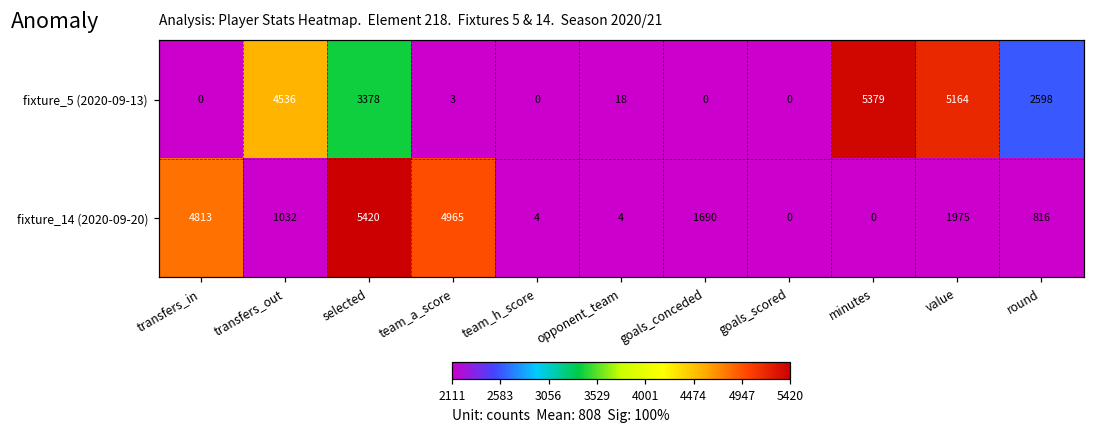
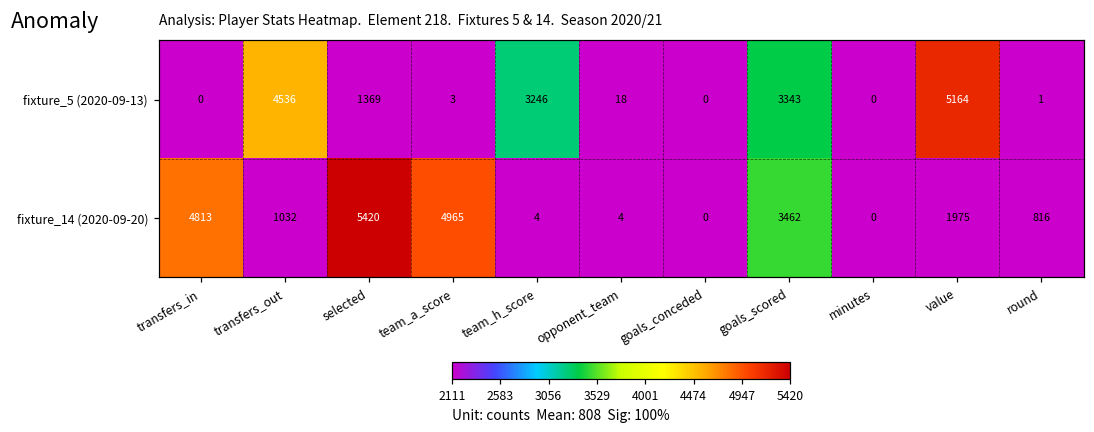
  {
    "fixture_5 (2020-09-13)": {
      "transfers_in": 0,
      "transfers_out": 4536,
-     "selected": 3378,
+     "selected": 1369,
      "team_a_score": 3,
-     "team_h_score": 0,
+     "team_h_score": 3246,
      "opponent_team": 18,
      "goals_conceded": 0,
-     "goals_scored": 0,
-     "minutes": 5379,
+     "goals_scored": 3343,
+     "minutes": 0,
      "value": 5164,
-     "round": 2598
+     "round": 1
    },
    "fixture_14 (2020-09-20)": {
      "transfers_in": 4813,
      "transfers_out": 1032,
      "selected": 5420,
      "team_a_score": 4965,
      "team_h_score": 4,
      "opponent_team": 4,
-     "goals_conceded": 1690,
-     "goals_scored": 0,
+     "goals_conceded": 0,
+     "goals_scored": 3462,
      "minutes": 0,
      "value": 1975,
      "round": 816
    }
  }
